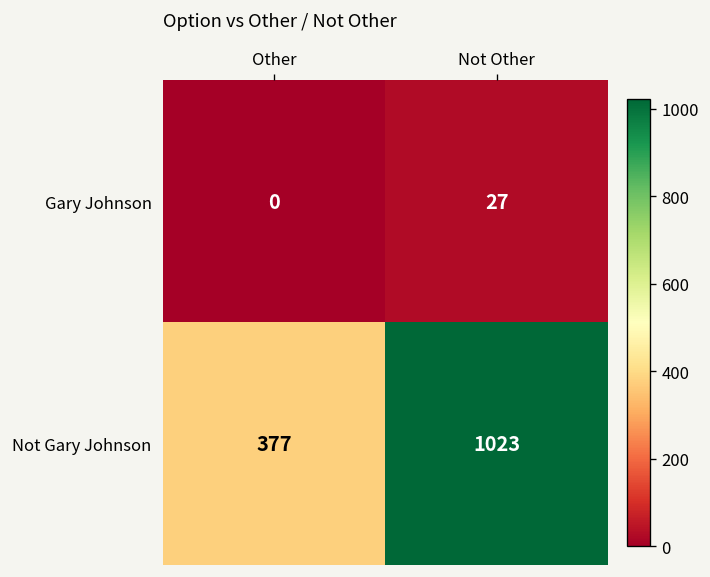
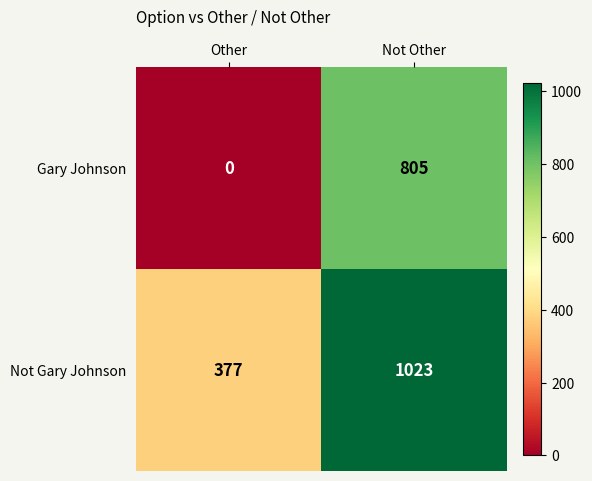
  {
    "Gary Johnson": {
      "Other": 0,
-     "Not Other": 27
+     "Not Other": 805
    },
    "Not Gary Johnson": {
      "Other": 377,
      "Not Other": 1023
    }
  }
